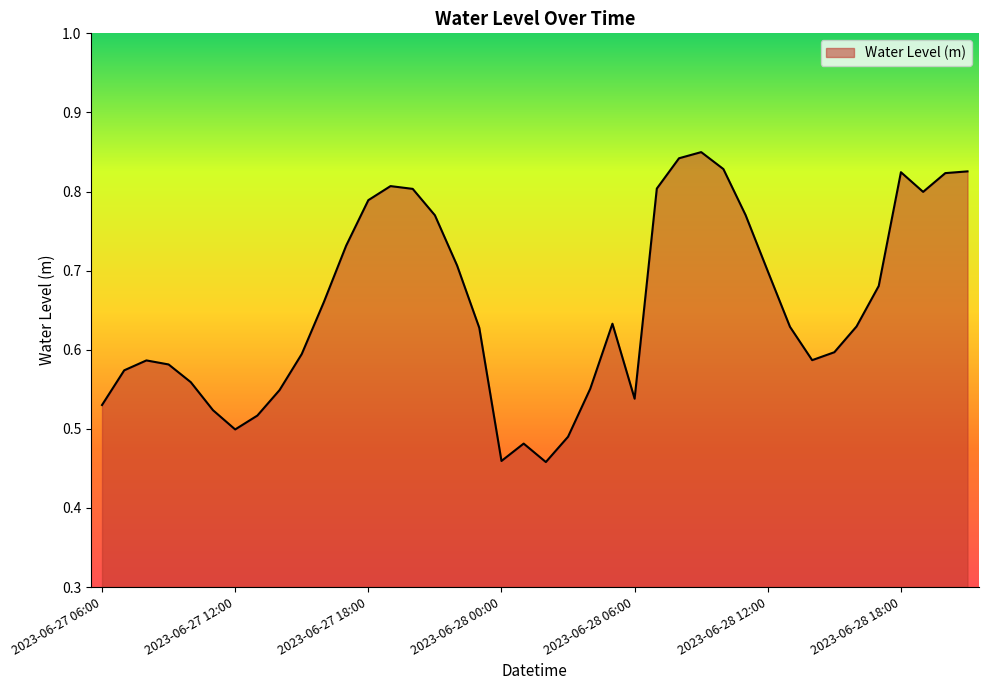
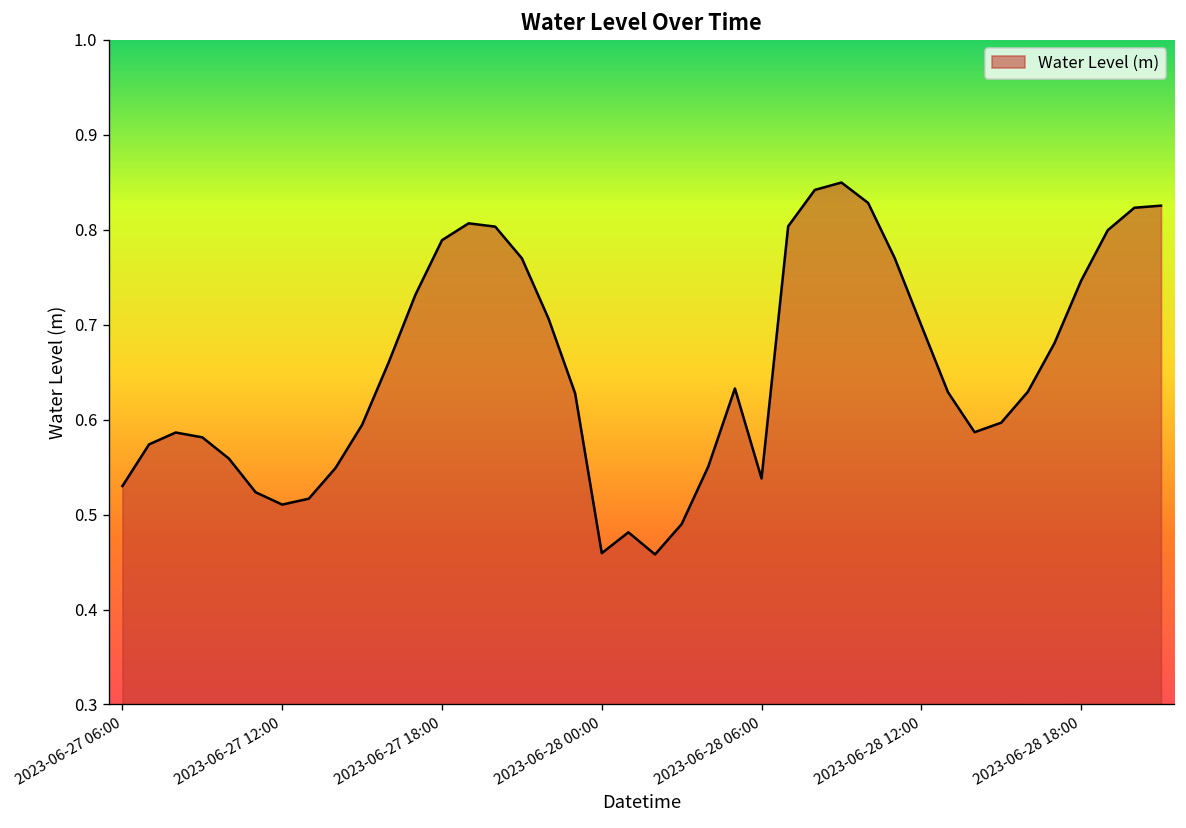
  {
    "2023-06-27 06:00": 0.53,
-   "2023-06-27 12:00": 0.50,
+   "2023-06-27 12:00": 0.51,
    "2023-06-27 18:00": 0.79,
    "2023-06-28 00:00": 0.46,
    "2023-06-28 06:00": 0.54,
    "2023-06-28 12:00": 0.70,
-   "2023-06-28 18:00": 0.82
+   "2023-06-28 18:00": 0.75
  }
